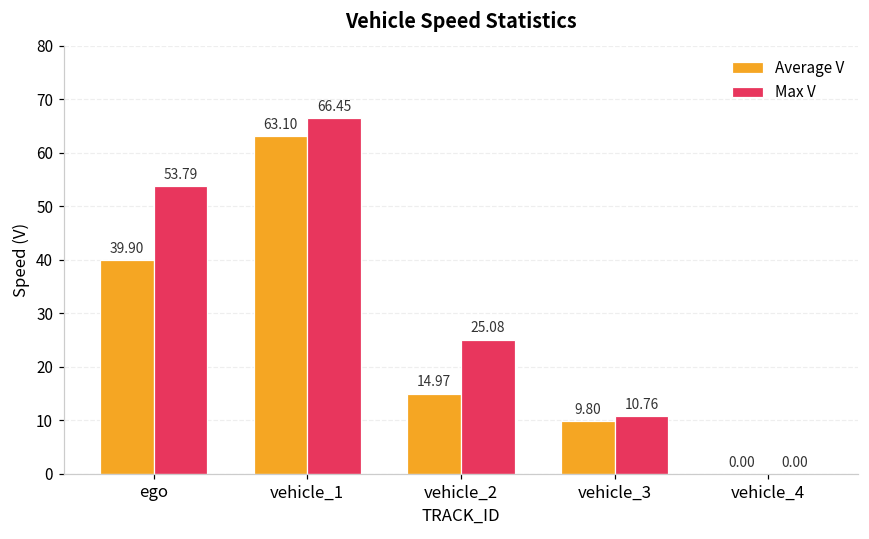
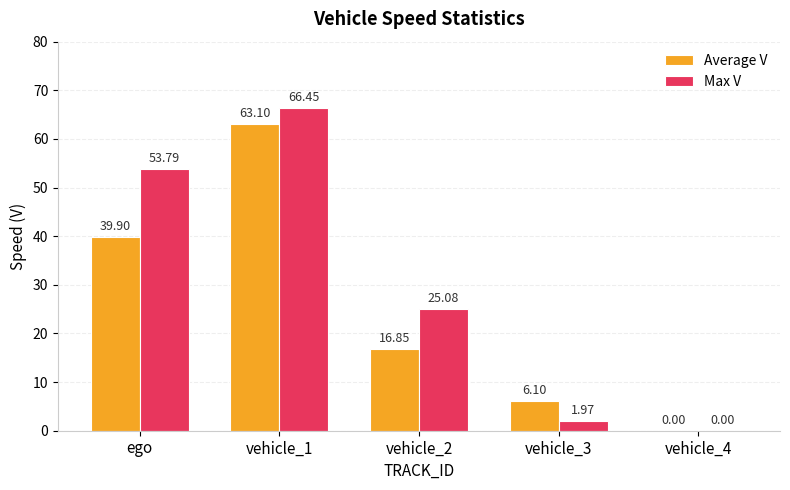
  {
    "Average V": {
      "ego": 39.90,
      "vehicle_1": 63.10,
-     "vehicle_2": 14.97,
-     "vehicle_3": 9.80,
+     "vehicle_2": 16.85,
+     "vehicle_3": 6.10,
      "vehicle_4": 0.00
    },
    "Max V": {
      "ego": 53.79,
      "vehicle_1": 66.45,
      "vehicle_2": 25.08,
-     "vehicle_3": 10.76,
+     "vehicle_3": 1.97,
      "vehicle_4": 0.00
    }
  }
